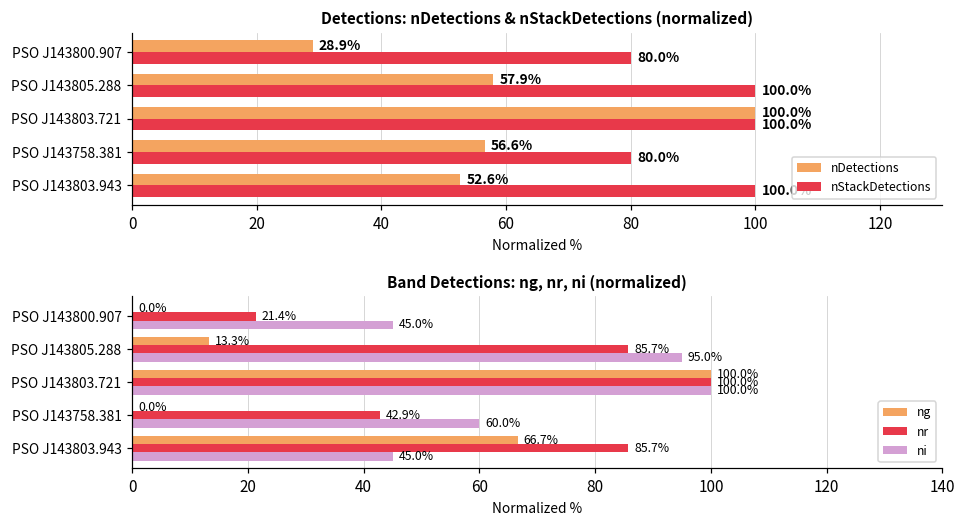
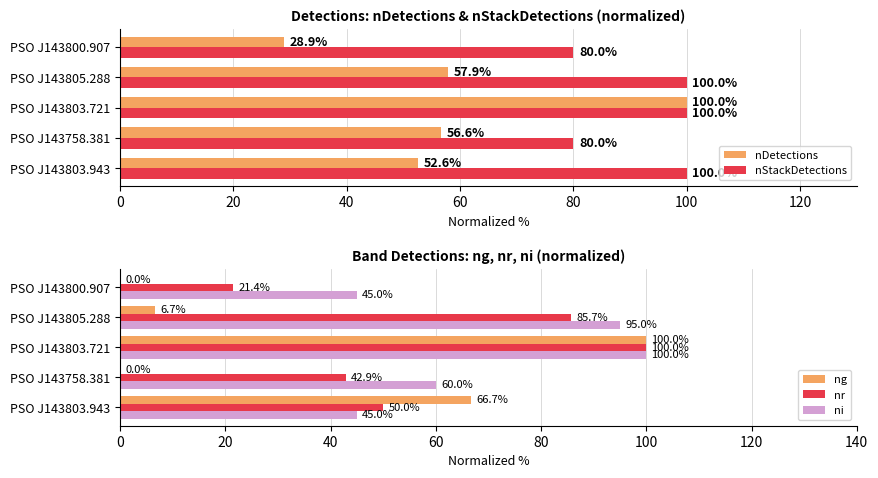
  {
    "Detections: nDetections & nStackDetections (normalized)": {
      "nDetections": {
        "PSO J143800.907": "28.9%",
        "PSO J143805.288": "57.9%",
        "PSO J143758.381": "56.6%",
        "PSO J143803.943": "52.6%"
      },
      "nStackDetections": {
        "PSO J143800.907": "80.0%",
        "PSO J143805.288": "100.0%",
        "PSO J143758.381": "80.0%"
      }
    },
    "Band Detections: ng, nr, ni (normalized)": {
      "ng": {
        "PSO J143800.907": "0.0%",
-       "PSO J143805.288": "13.3%",
+       "PSO J143805.288": "6.7%",
        "PSO J143758.381": "0.0%",
        "PSO J143803.943": "66.7%"
      },
      "nr": {
        "PSO J143800.907": "21.4%",
        "PSO J143805.288": "85.7%",
        "PSO J143758.381": "42.9%",
-       "PSO J143803.943": "85.7%"
+       "PSO J143803.943": "50.0%"
      },
      "ni": {
        "PSO J143800.907": "45.0%",
        "PSO J143805.288": "95.0%",
        "PSO J143758.381": "60.0%",
        "PSO J143803.943": "45.0%"
      }
    }
  }
